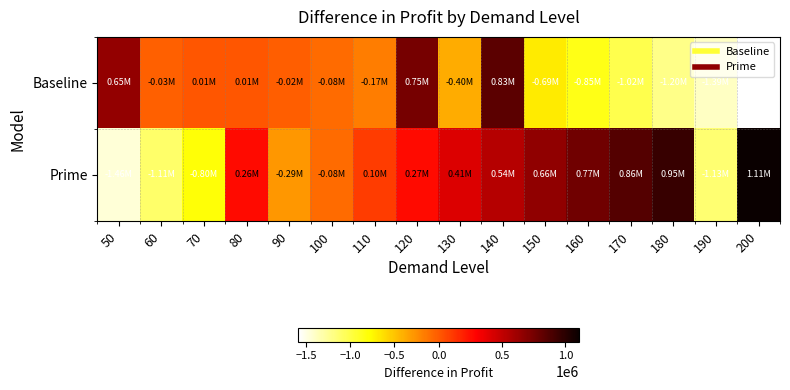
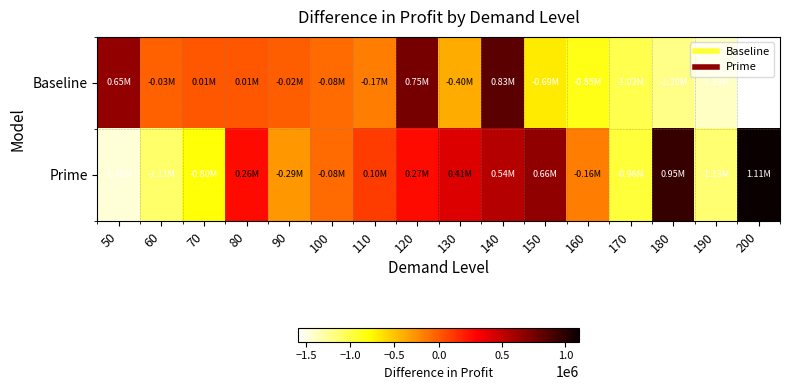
  {
    "Baseline": {
      "50": "0.65M",
      "60": "-0.03M",
      "70": "0.01M",
      "80": "0.01M",
      "90": "-0.02M",
      "100": "-0.08M",
      "110": "-0.17M",
      "120": "0.75M",
      "130": "-0.40M",
      "140": "0.83M",
      "150": "-0.69M",
      "160": "-0.85M",
      "170": "-1.02M",
      "180": "-1.20M",
      "190": "-1.39M"
    },
    "Prime": {
      "60": "-1.11M",
      "70": "-0.80M",
      "80": "0.26M",
      "90": "-0.29M",
      "100": "-0.08M",
      "110": "0.10M",
      "120": "0.27M",
      "130": "0.41M",
      "140": "0.54M",
      "150": "0.66M",
-     "160": "0.77M",
-     "170": "0.86M",
+     "160": "-0.16M",
+     "170": "-0.96M",
      "180": "0.95M",
      "190": "-1.13M",
      "200": "1.11M"
    }
  }
